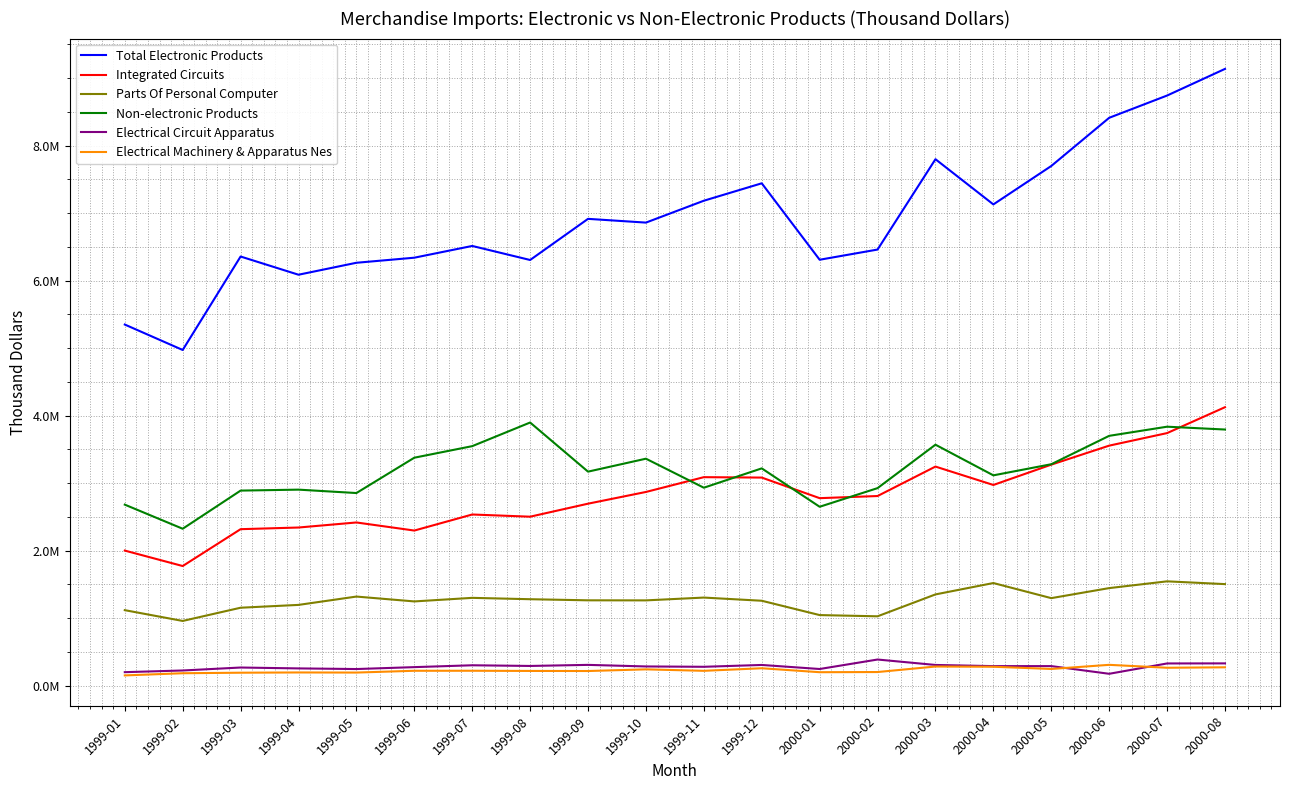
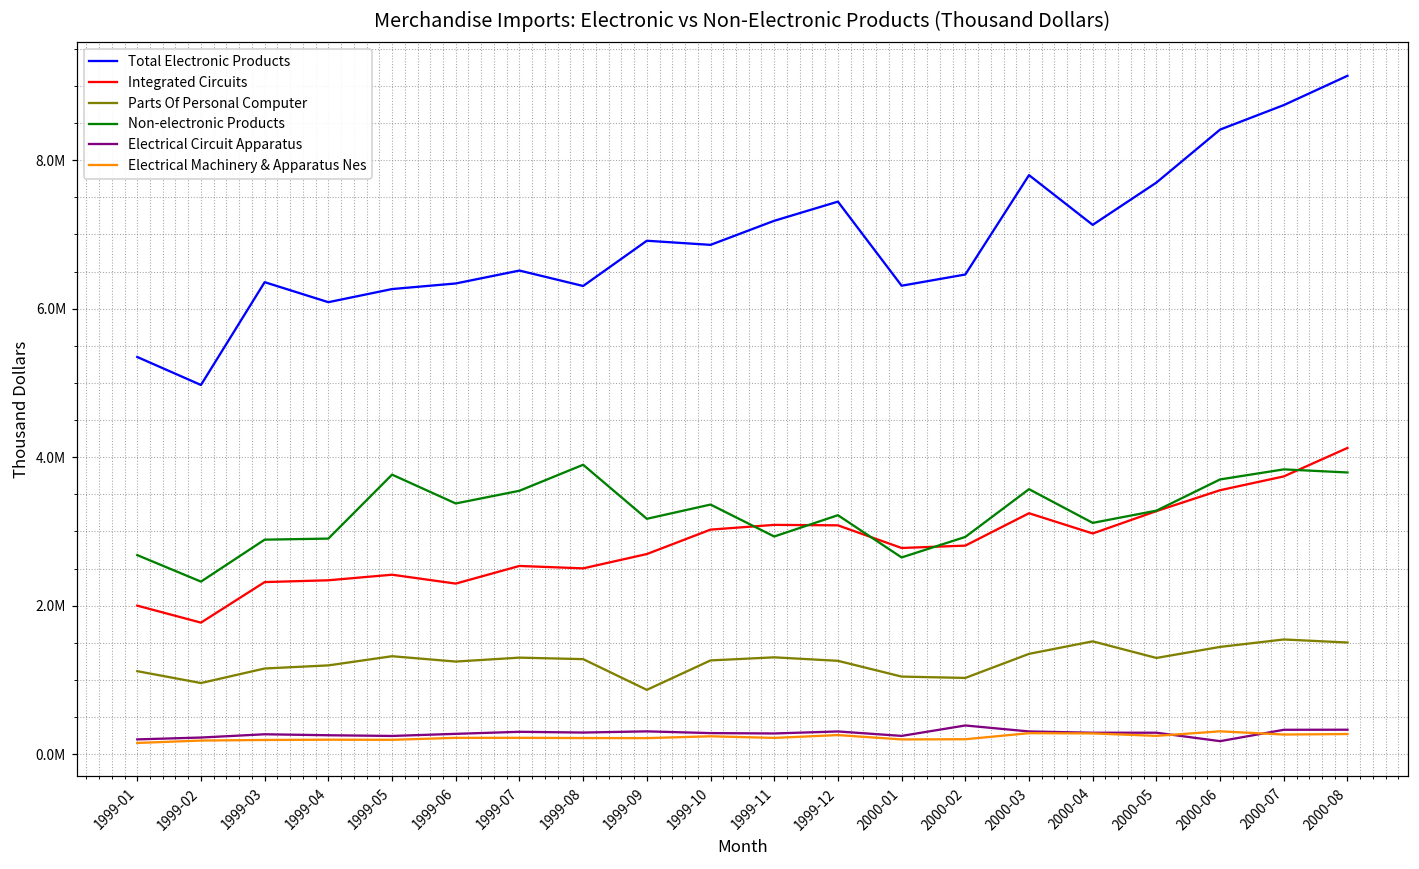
  {
    "Total Electronic Products": {
      "1999-01": 5300000,
      "1999-02": 5000000,
      "1999-03": 6400000,
      "1999-04": 6100000,
      "1999-05": 6300000,
      "1999-06": 6300000,
      "1999-07": 6500000,
      "1999-08": 6300000,
      "1999-09": 6900000,
      "1999-10": 6900000,
      "1999-11": 7200000,
      "1999-12": 7400000,
      "2000-01": 6300000,
      "2000-02": 6500000,
      "2000-03": 7800000,
      "2000-04": 7100000,
      "2000-05": 7700000,
      "2000-06": 8400000,
      "2000-07": 8700000,
      "2000-08": 9100000
    },
    "Integrated Circuits": {
      "1999-01": 2000000,
      "1999-02": 1800000,
      "1999-03": 2300000,
      "1999-04": 2300000,
      "1999-05": 2400000,
      "1999-06": 2300000,
      "1999-07": 2500000,
      "1999-08": 2500000,
      "1999-09": 2700000,
-     "1999-10": 2900000,
+     "1999-10": 3000000,
      "1999-11": 3100000,
      "1999-12": 3100000,
      "2000-01": 2800000,
      "2000-02": 2800000,
      "2000-03": 3200000,
      "2000-04": 3000000,
      "2000-06": 3600000,
      "2000-07": 3700000,
      "2000-08": 4100000
    },
    "Parts Of Personal Computer": {
      "1999-01": 1100000,
      "1999-02": 1000000,
      "1999-03": 1200000,
      "1999-04": 1200000,
      "1999-05": 1300000,
      "1999-06": 1200000,
      "1999-07": 1300000,
      "1999-08": 1300000,
-     "1999-09": 1300000,
+     "1999-09": 900000,
      "1999-10": 1300000,
      "1999-11": 1300000,
      "1999-12": 1300000,
      "2000-01": 1000000,
      "2000-02": 1000000,
      "2000-03": 1400000,
      "2000-04": 1500000,
      "2000-05": 1300000,
      "2000-06": 1400000,
      "2000-07": 1500000,
      "2000-08": 1500000
    },
    "Non-electronic Products": {
      "1999-01": 2700000,
      "1999-02": 2300000,
      "1999-03": 2900000,
      "1999-04": 2900000,
-     "1999-05": 2900000,
+     "1999-05": 3800000,
      "1999-06": 3400000,
      "1999-07": 3500000,
      "1999-08": 3900000,
      "1999-09": 3200000,
      "1999-10": 3400000,
      "1999-11": 2900000,
      "1999-12": 3200000,
      "2000-01": 2600000,
      "2000-02": 2900000,
      "2000-03": 3600000,
      "2000-04": 3100000,
      "2000-06": 3700000,
      "2000-07": 3800000,
      "2000-08": 3800000
    },
    "Electrical Circuit Apparatus": {
      "1999-01": 200000,
      "1999-02": 200000,
      "1999-03": 300000,
      "1999-04": 300000,
      "1999-05": 200000,
      "1999-06": 300000,
      "1999-07": 300000,
      "1999-08": 300000,
      "1999-09": 300000,
      "1999-10": 300000,
      "1999-11": 300000,
      "1999-12": 300000,
      "2000-01": 200000,
      "2000-02": 400000,
      "2000-05": 300000,
      "2000-06": 200000,
      "2000-07": 300000,
      "2000-08": 300000
    },
    "Electrical Machinery & Apparatus Nes": {
      "1999-01": 200000,
      "1999-02": 200000,
      "1999-03": 200000,
      "1999-04": 200000,
      "1999-05": 200000,
      "1999-06": 200000,
      "1999-07": 200000,
      "1999-08": 200000,
      "1999-09": 200000,
      "1999-10": 200000,
      "1999-11": 200000,
      "1999-12": 300000,
      "2000-01": 200000,
      "2000-02": 200000,
      "2000-05": 200000,
      "2000-06": 300000,
      "2000-07": 300000,
      "2000-08": 300000
    }
  }
